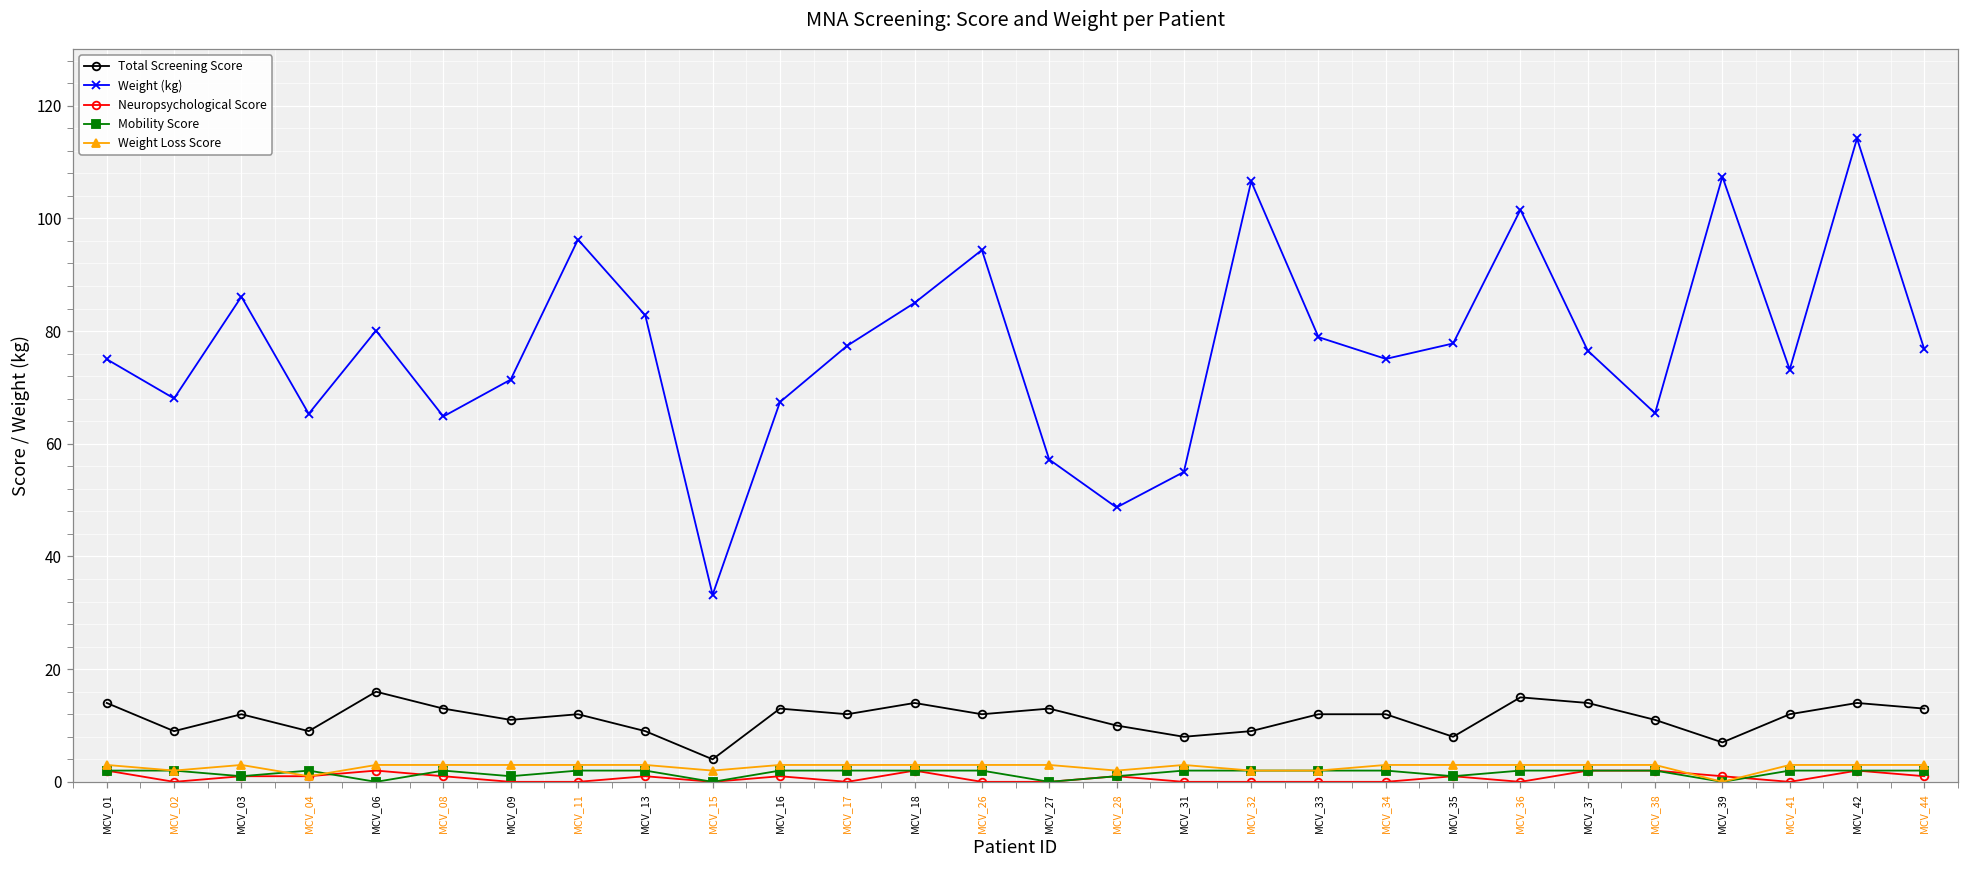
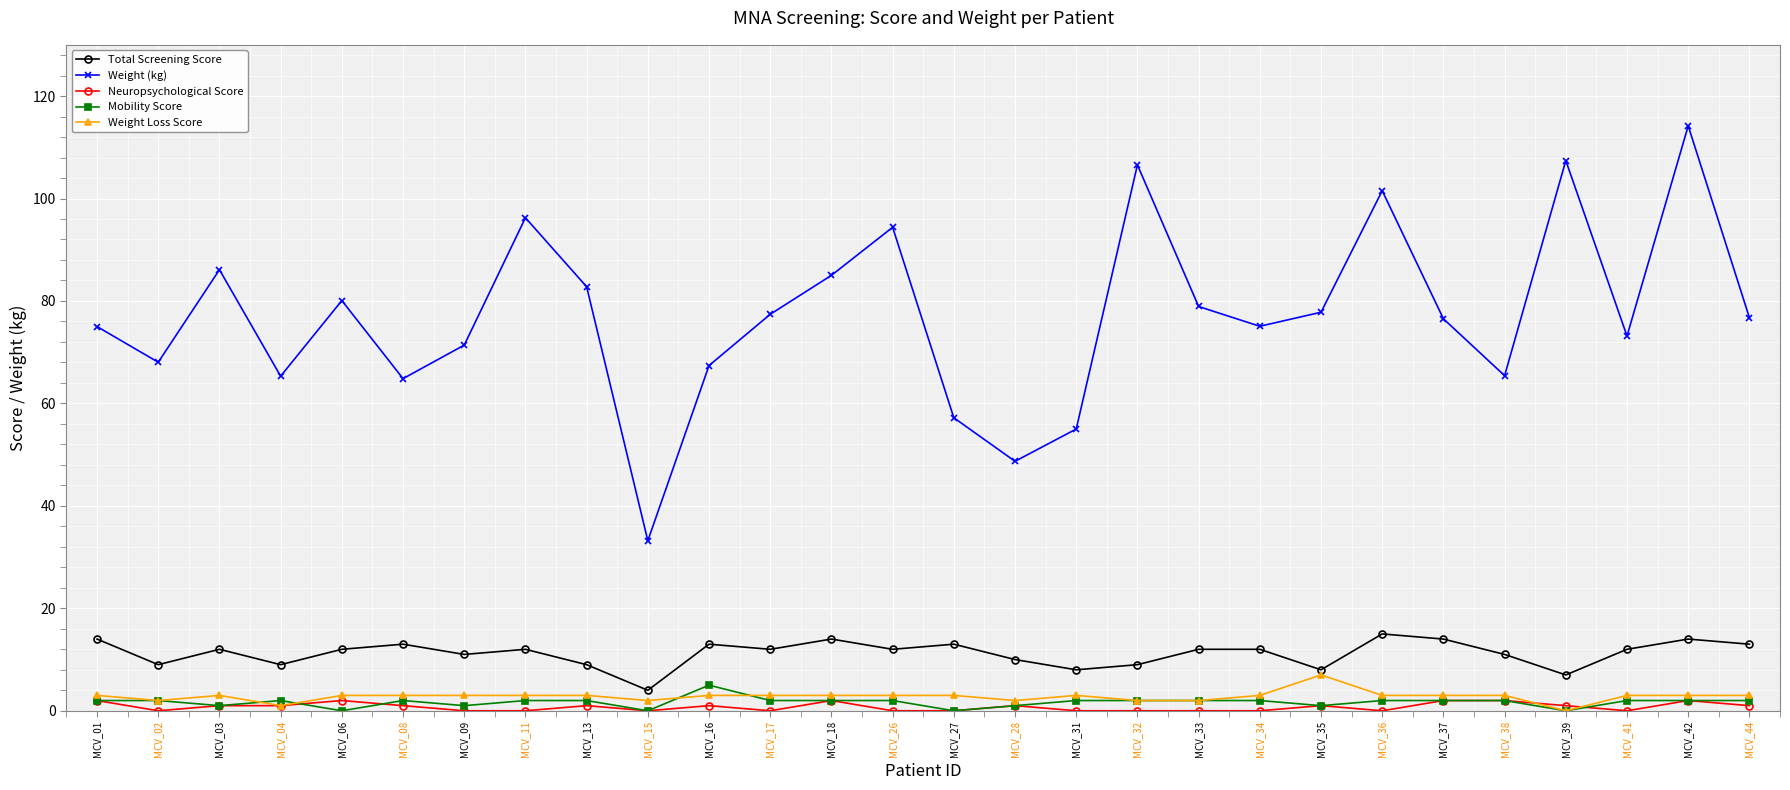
  {
    "Total Screening Score": {
      "MCV_01": 14,
      "MCV_02": 9,
      "MCV_03": 12,
      "MCV_04": 9,
-     "MCV_06": 16,
+     "MCV_06": 12,
      "MCV_08": 13,
      "MCV_09": 11,
      "MCV_11": 12,
      "MCV_13": 9,
      "MCV_15": 4,
      "MCV_16": 13,
      "MCV_17": 12,
      "MCV_18": 14,
      "MCV_26": 12,
      "MCV_27": 13,
      "MCV_28": 10,
      "MCV_31": 8,
      "MCV_32": 9,
      "MCV_33": 12,
      "MCV_34": 12,
      "MCV_35": 8,
      "MCV_36": 15,
      "MCV_37": 14,
      "MCV_38": 11,
      "MCV_39": 7,
      "MCV_41": 12,
      "MCV_42": 14,
      "MCV_44": 13
    },
    "Weight (kg)": {
      "MCV_01": 75,
      "MCV_02": 68,
      "MCV_03": 86,
      "MCV_04": 65,
      "MCV_06": 80,
      "MCV_08": 65,
      "MCV_09": 71,
      "MCV_11": 96,
      "MCV_13": 83,
      "MCV_15": 33,
      "MCV_16": 67,
      "MCV_17": 77,
      "MCV_18": 85,
      "MCV_26": 94,
      "MCV_27": 57,
      "MCV_28": 49,
      "MCV_31": 55,
      "MCV_32": 107,
      "MCV_33": 79,
      "MCV_34": 75,
      "MCV_35": 78,
      "MCV_36": 102,
      "MCV_37": 77,
      "MCV_38": 65,
      "MCV_39": 107,
      "MCV_41": 73,
      "MCV_42": 114,
      "MCV_44": 77
    },
    "Neuropsychological Score": {
      "MCV_02": 0,
      "MCV_06": 2,
      "MCV_08": 1,
      "MCV_09": 0,
      "MCV_11": 0,
      "MCV_13": 1,
      "MCV_16": 1,
      "MCV_17": 0,
      "MCV_26": 0,
      "MCV_31": 0,
      "MCV_32": 0,
      "MCV_33": 0,
      "MCV_34": 0,
      "MCV_36": 0,
      "MCV_39": 1,
      "MCV_41": 0,
      "MCV_44": 1
    },
    "Mobility Score": {
      "MCV_04": 2,
      "MCV_06": 0,
      "MCV_08": 2,
      "MCV_09": 1,
      "MCV_11": 2,
      "MCV_13": 2,
-     "MCV_16": 2,
+     "MCV_16": 5,
      "MCV_17": 2,
      "MCV_26": 2,
      "MCV_31": 2,
      "MCV_34": 2,
      "MCV_36": 2,
      "MCV_41": 2,
      "MCV_44": 2
    },
    "Weight Loss Score": {
      "MCV_01": 3,
      "MCV_03": 3,
      "MCV_06": 3,
      "MCV_08": 3,
      "MCV_09": 3,
      "MCV_11": 3,
      "MCV_13": 3,
      "MCV_15": 2,
      "MCV_16": 3,
      "MCV_17": 3,
      "MCV_18": 3,
      "MCV_26": 3,
      "MCV_27": 3,
      "MCV_28": 2,
      "MCV_31": 3,
      "MCV_34": 3,
-     "MCV_35": 3,
+     "MCV_35": 7,
      "MCV_36": 3,
      "MCV_37": 3,
      "MCV_38": 3,
      "MCV_41": 3,
      "MCV_42": 3,
      "MCV_44": 3
    }
  }
